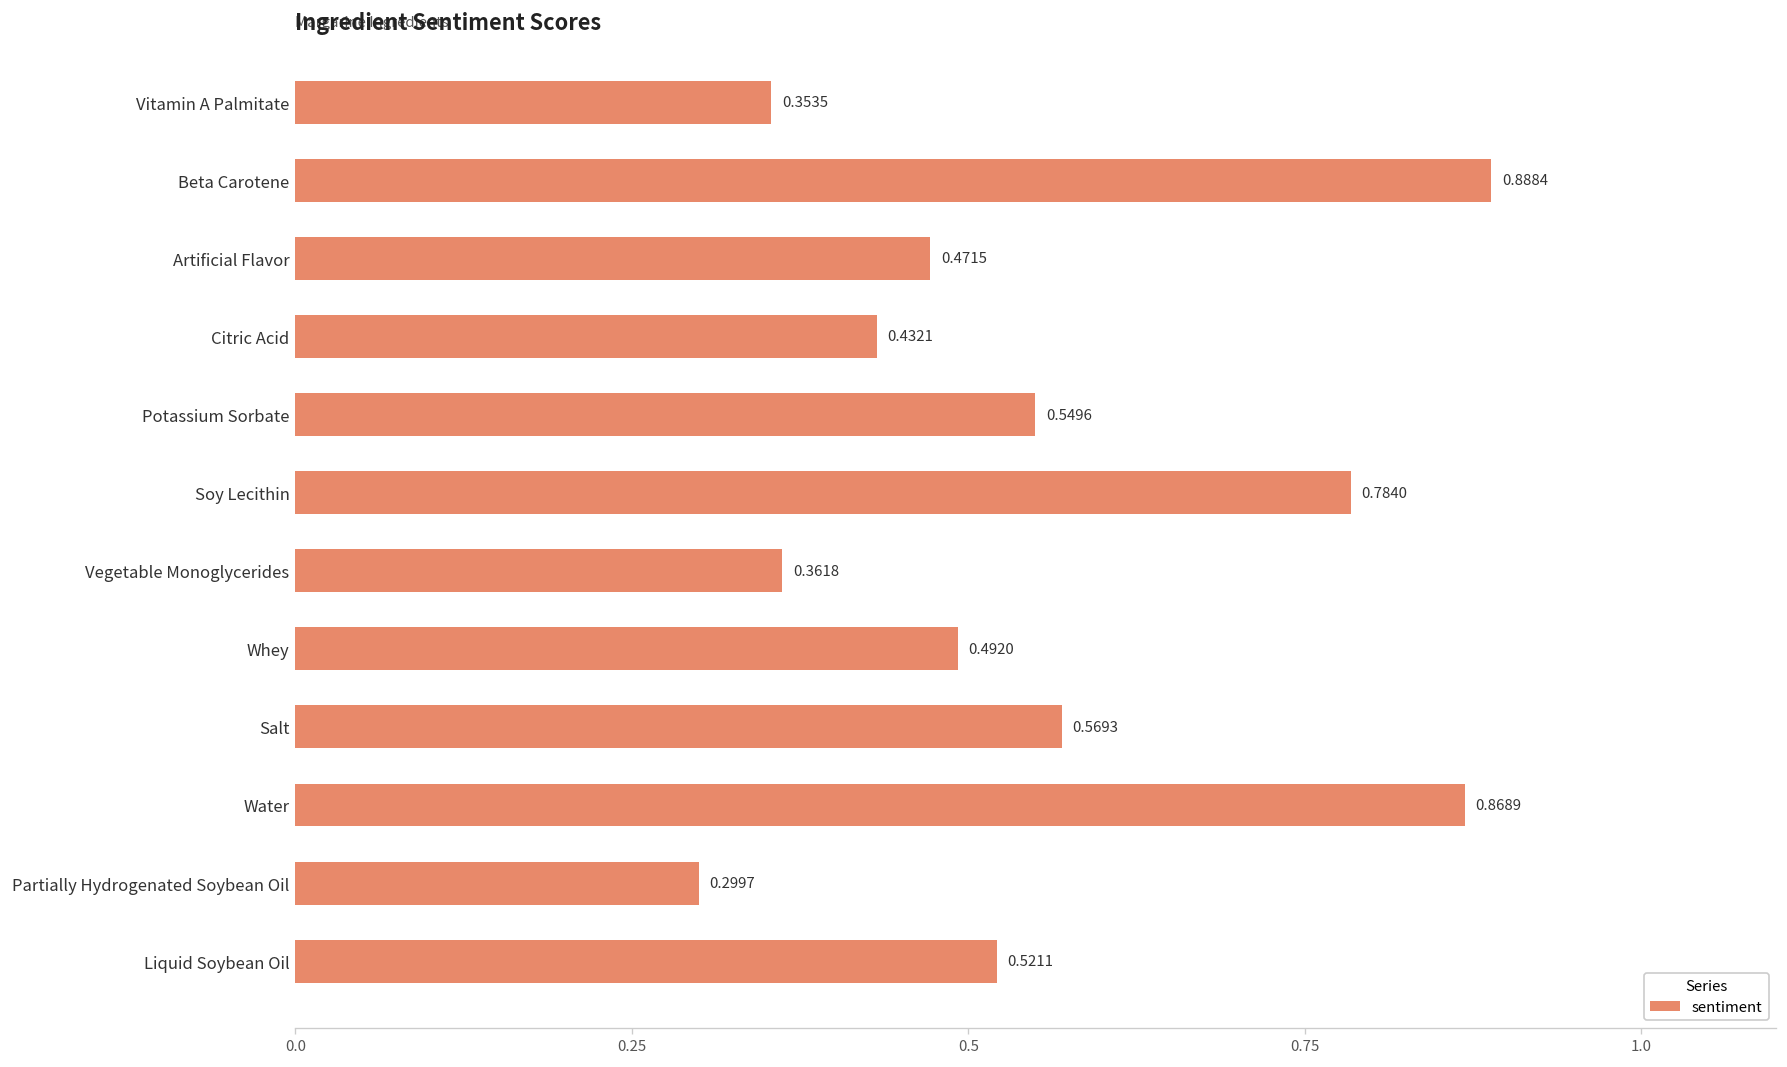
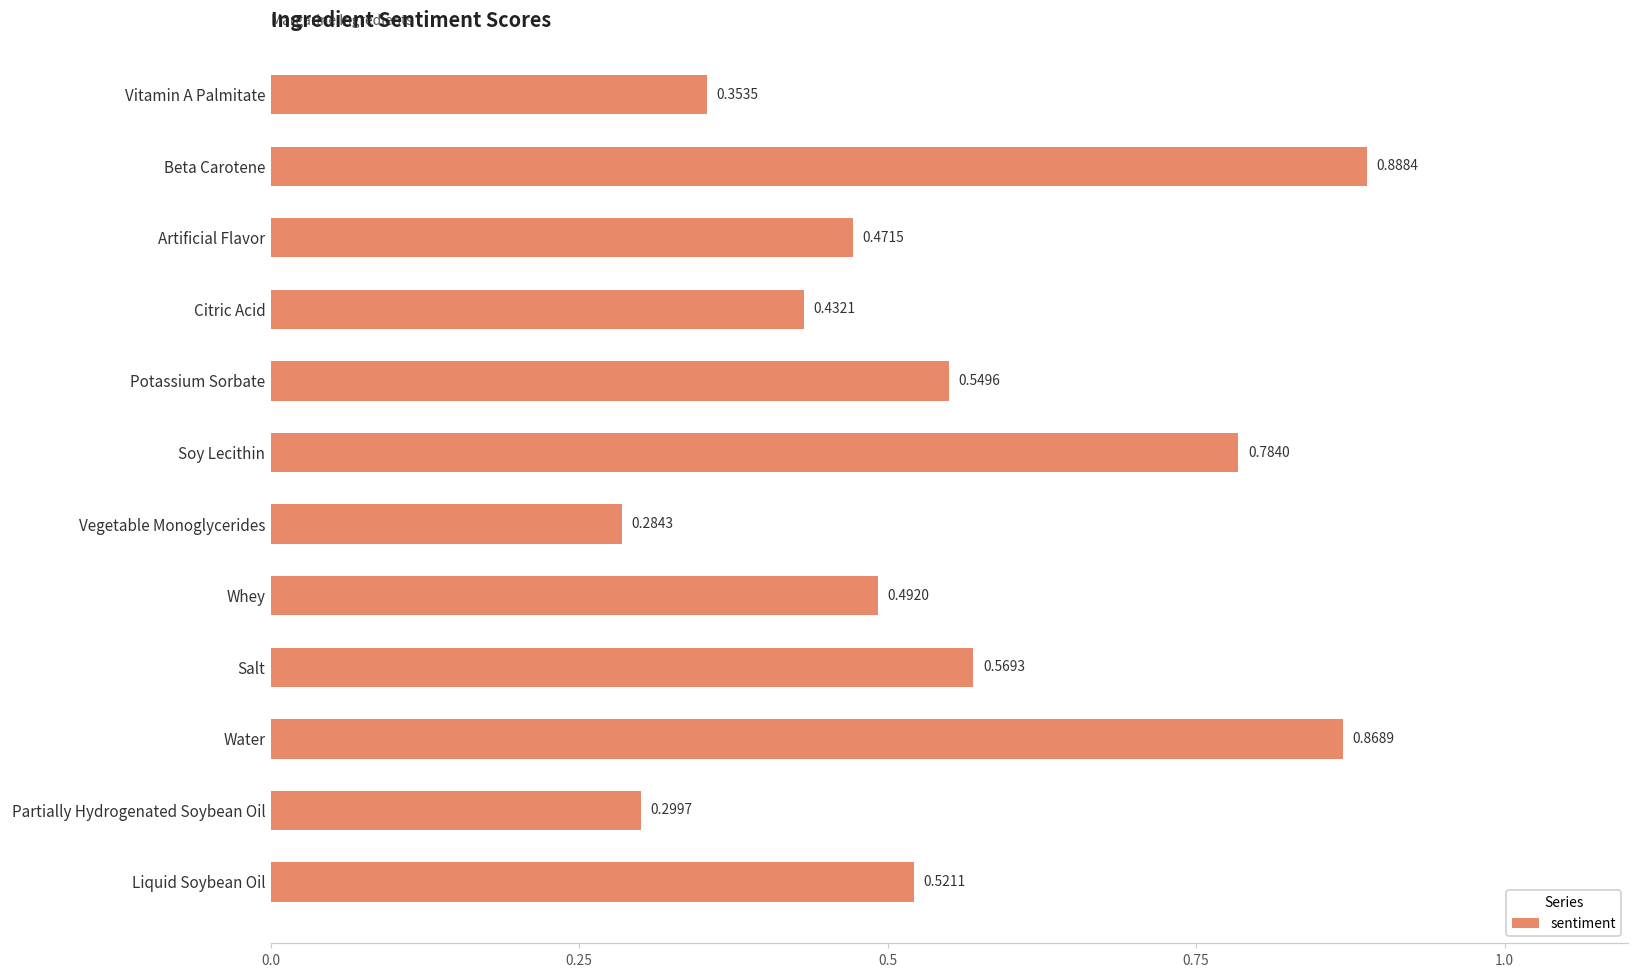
  {
    "Vitamin A Palmitate": 0.3535,
    "Beta Carotene": 0.8884,
    "Artificial Flavor": 0.4715,
    "Citric Acid": 0.4321,
    "Potassium Sorbate": 0.5496,
    "Soy Lecithin": 0.7840,
-   "Vegetable Monoglycerides": 0.3618,
+   "Vegetable Monoglycerides": 0.2843,
    "Whey": 0.4920,
    "Salt": 0.5693,
    "Water": 0.8689,
    "Partially Hydrogenated Soybean Oil": 0.2997,
    "Liquid Soybean Oil": 0.5211
  }
